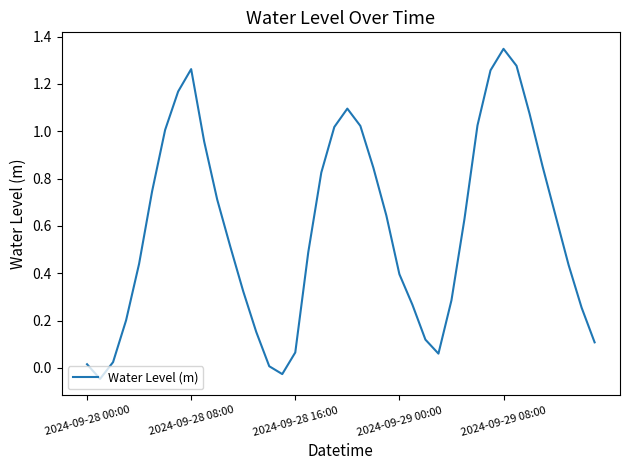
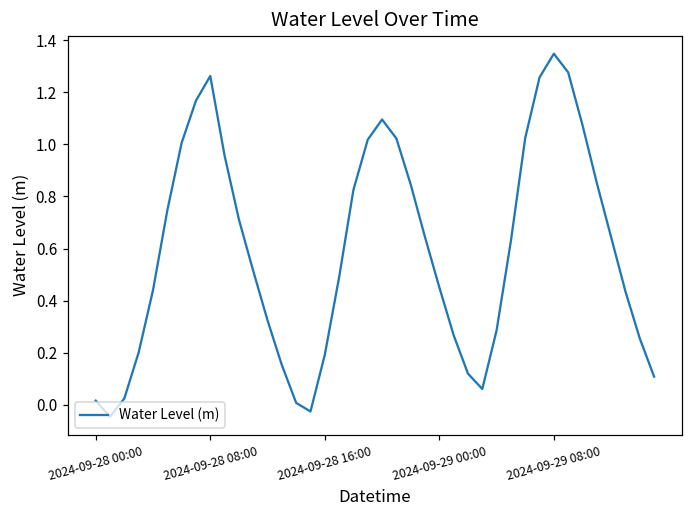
  {
    "2024-09-28 00:00": 0.02,
    "2024-09-28 08:00": 1.26,
-   "2024-09-28 16:00": 0.07,
-   "2024-09-29 00:00": 0.40,
+   "2024-09-28 16:00": 0.19,
+   "2024-09-29 00:00": 0.45,
    "2024-09-29 08:00": 1.35
  }
